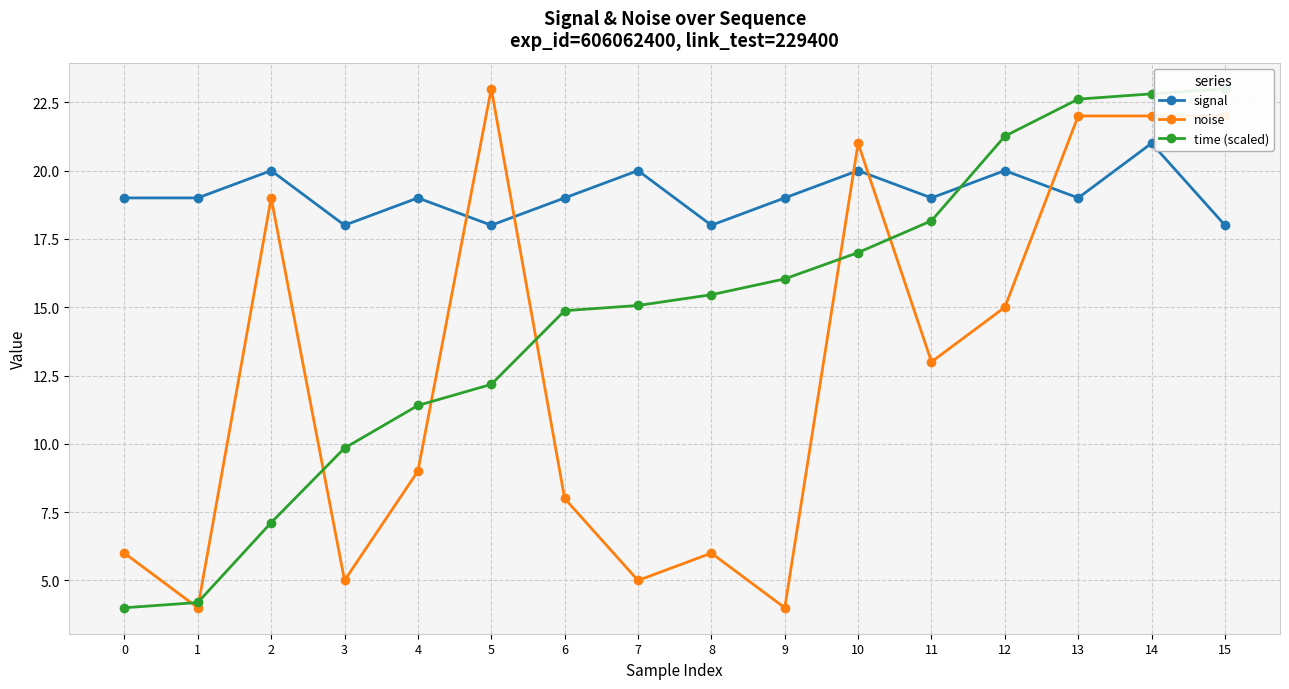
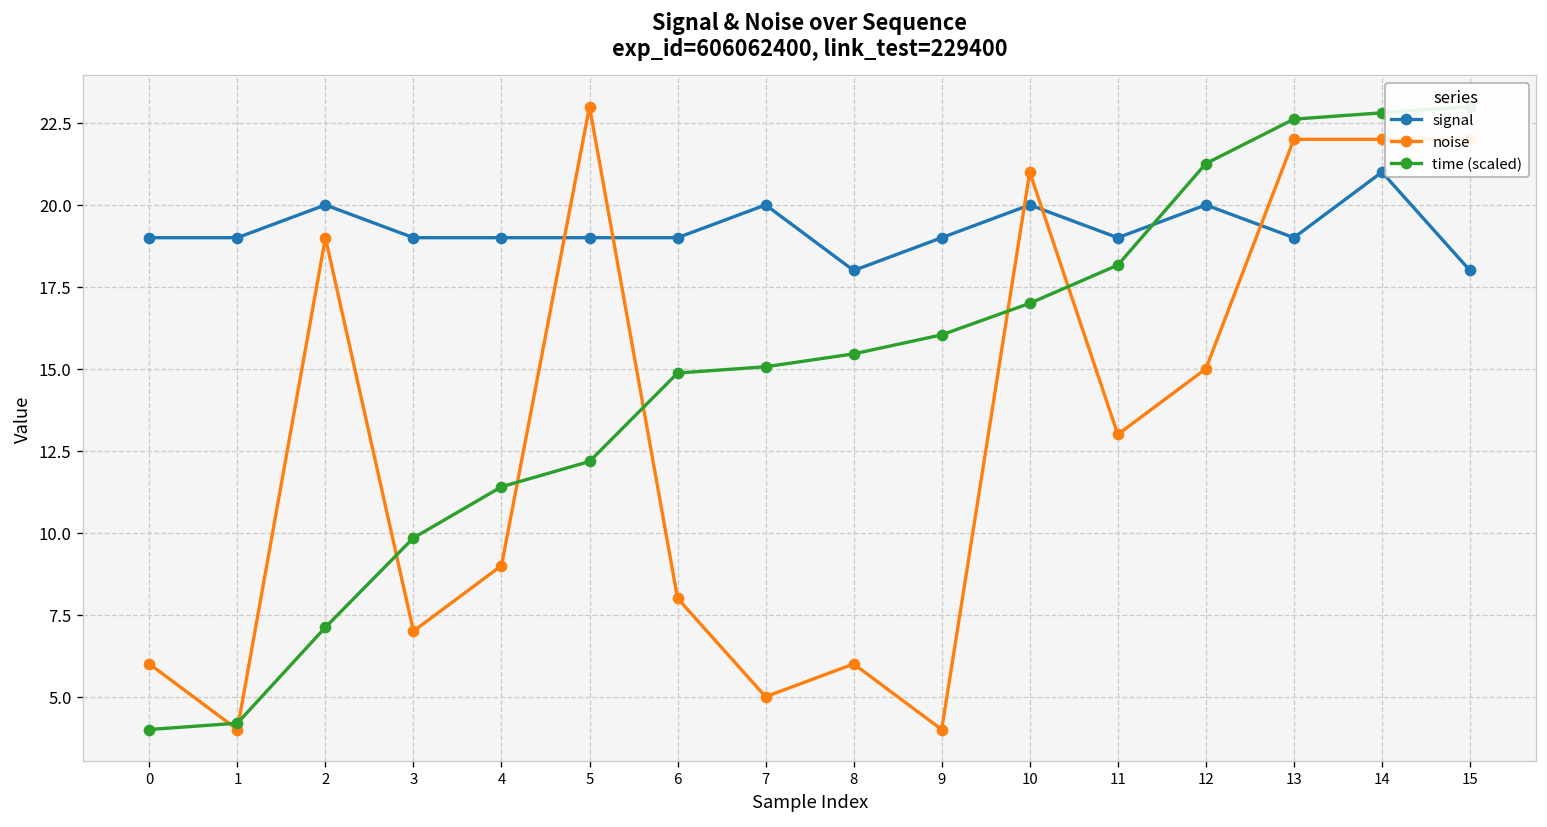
  {
    "signal": {
      "0": 19,
      "1": 19,
      "2": 20,
-     "3": 18,
+     "3": 19,
      "4": 19,
-     "5": 18,
+     "5": 19,
      "6": 19,
      "7": 20,
      "8": 18,
      "9": 19,
      "10": 20,
      "11": 19,
      "12": 20,
      "13": 19,
      "14": 21,
      "15": 18
    },
    "noise": {
      "0": 6,
      "1": 4,
      "2": 19,
-     "3": 5,
+     "3": 7,
      "4": 9,
      "5": 23,
      "6": 8,
      "7": 5,
      "8": 6,
      "9": 4,
      "10": 21,
      "11": 13,
      "12": 15,
      "13": 22,
      "14": 22
    },
    "time (scaled)": {
      "0": 4,
      "1": 4.2,
      "2": 7.1,
      "3": 9.8,
      "4": 11.4,
      "5": 12.2,
      "6": 14.9,
      "7": 15,
      "8": 15.5,
      "9": 16,
      "10": 17,
      "11": 18.2,
      "12": 21.3,
      "13": 22.6,
      "14": 22.8
    }
  }
